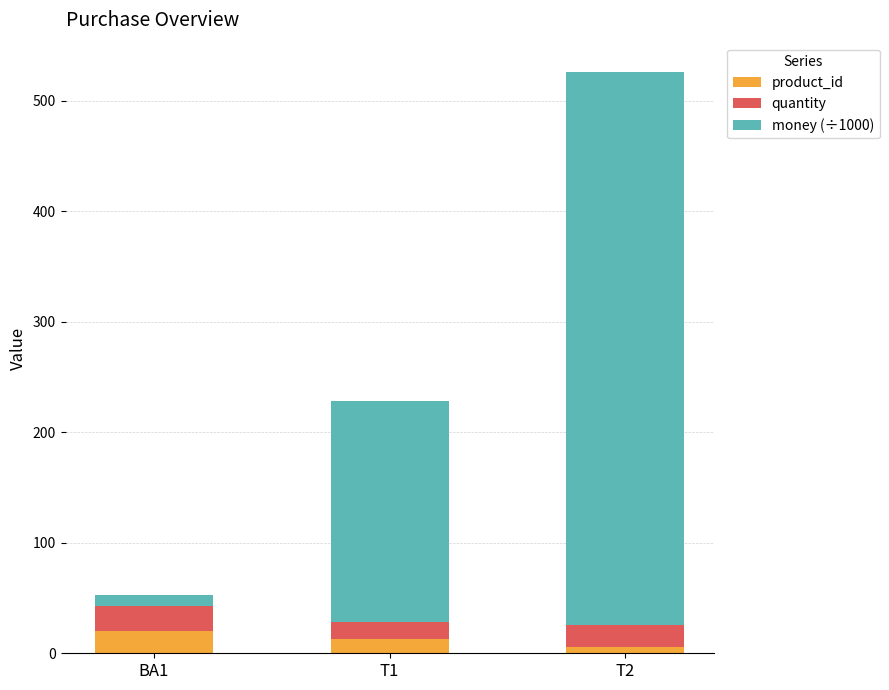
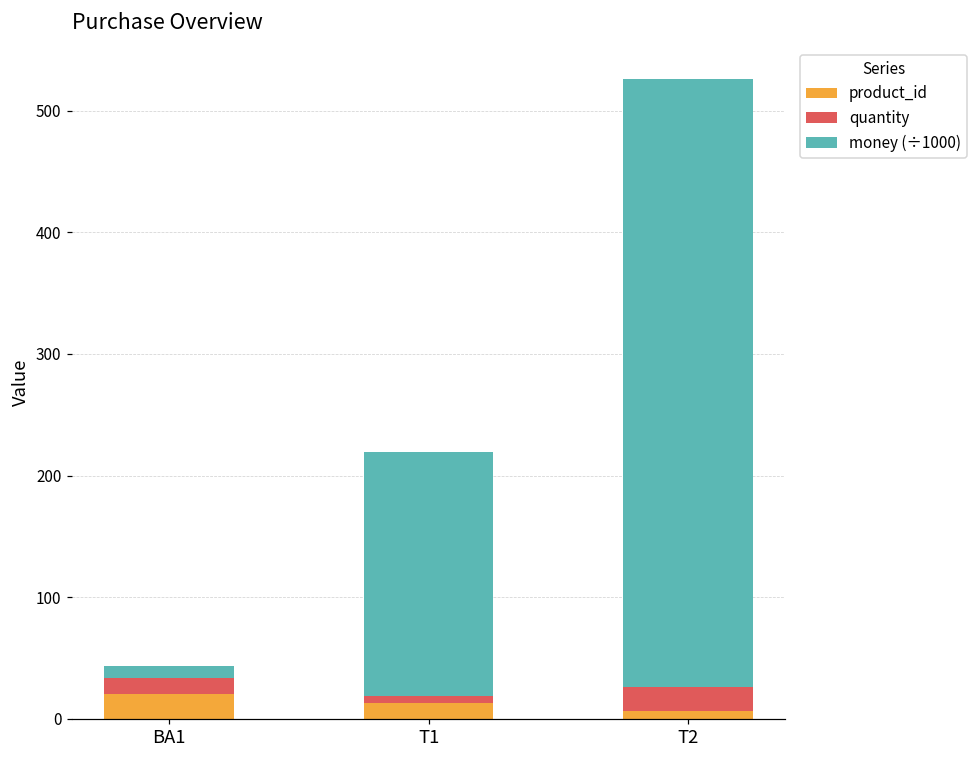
  {
    "product_id": {
      "BA1": 20,
      "T1": 13,
      "T2": 6
    },
    "quantity": {
-     "BA1": 23,
-     "T1": 15,
+     "BA1": 13,
+     "T1": 6,
      "T2": 20
    },
    "money (÷1000)": {
      "BA1": 10,
      "T1": 200,
      "T2": 500
    }
  }
